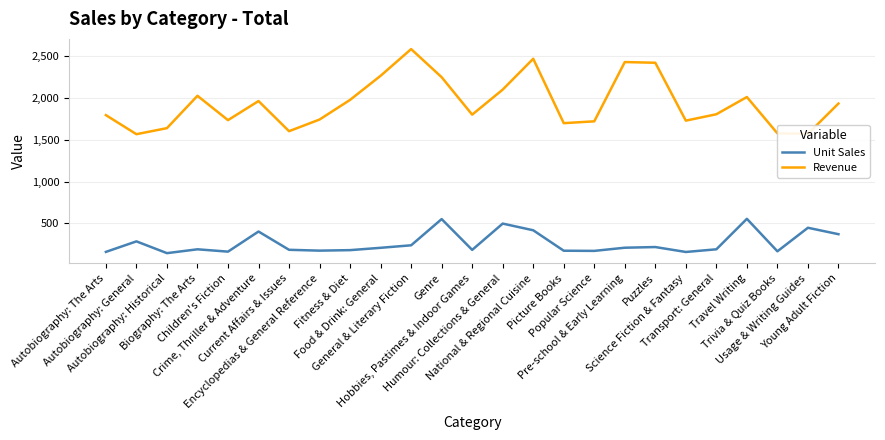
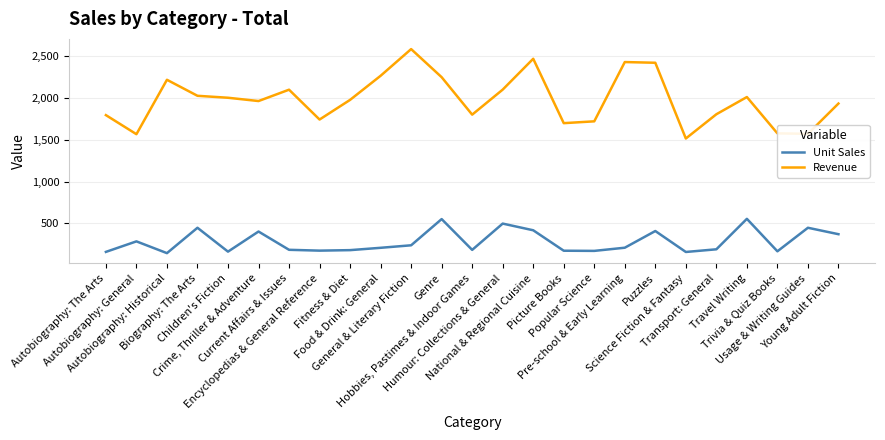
  {
    "Unit Sales": {
      "Autobiography: The Arts": "200",
      "Autobiography: General": "300",
      "Autobiography: Historical": "100",
-     "Biography: The Arts": "200",
+     "Biography: The Arts": "400",
      "Children's Fiction": "200",
      "Crime, Thriller & Adventure": "400",
      "Current Affairs & Issues": "200",
      "Encyclopedias & General Reference": "200",
      "Fitness & Diet": "200",
      "Food & Drink: General": "200",
      "General & Literary Fiction": "200",
      "Genre": "600",
      "Hobbies, Pastimes & Indoor Games": "200",
      "Humour: Collections & General": "500",
      "National & Regional Cuisine": "400",
      "Picture Books": "200",
      "Popular Science": "200",
      "Pre-school & Early Learning": "200",
-     "Puzzles": "200",
+     "Puzzles": "400",
      "Science Fiction & Fantasy": "200",
      "Transport: General": "200",
      "Travel Writing": "600",
      "Trivia & Quiz Books": "200",
      "Usage & Writing Guides": "400",
      "Young Adult Fiction": "400"
    },
    "Revenue": {
      "Autobiography: The Arts": "1,800",
      "Autobiography: General": "1,600",
-     "Autobiography: Historical": "1,600",
+     "Autobiography: Historical": "2,200",
      "Biography: The Arts": "2,000",
-     "Children's Fiction": "1,700",
+     "Children's Fiction": "2,000",
      "Crime, Thriller & Adventure": "2,000",
-     "Current Affairs & Issues": "1,600",
+     "Current Affairs & Issues": "2,100",
      "Encyclopedias & General Reference": "1,700",
      "Fitness & Diet": "2,000",
      "Food & Drink: General": "2,300",
      "General & Literary Fiction": "2,600",
      "Genre": "2,200",
      "Hobbies, Pastimes & Indoor Games": "1,800",
      "Humour: Collections & General": "2,100",
      "National & Regional Cuisine": "2,500",
      "Picture Books": "1,700",
      "Popular Science": "1,700",
      "Pre-school & Early Learning": "2,400",
      "Puzzles": "2,400",
-     "Science Fiction & Fantasy": "1,700",
+     "Science Fiction & Fantasy": "1,500",
      "Transport: General": "1,800",
      "Travel Writing": "2,000",
      "Young Adult Fiction": "1,900"
    }
  }
